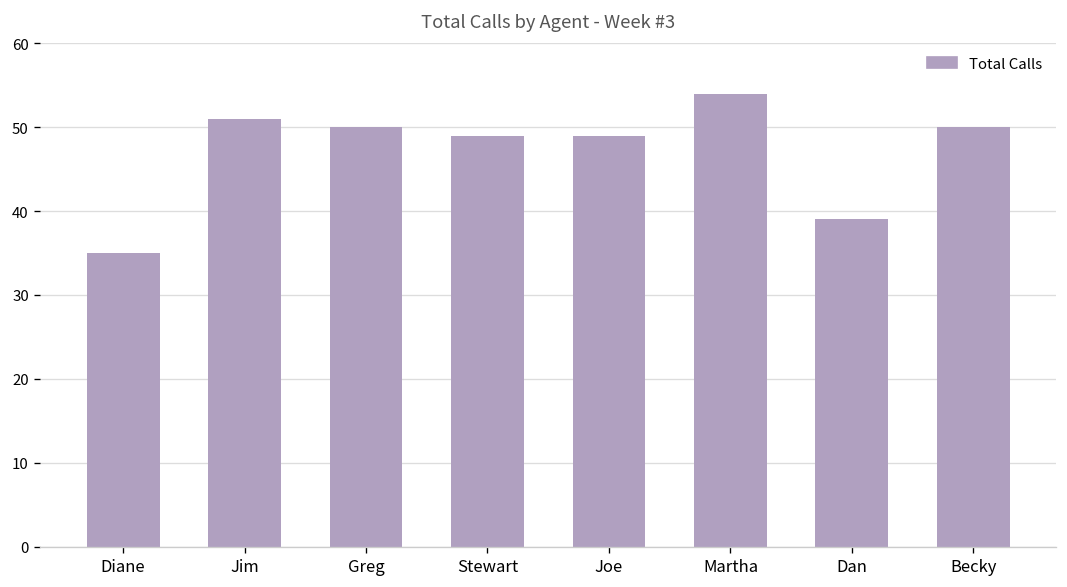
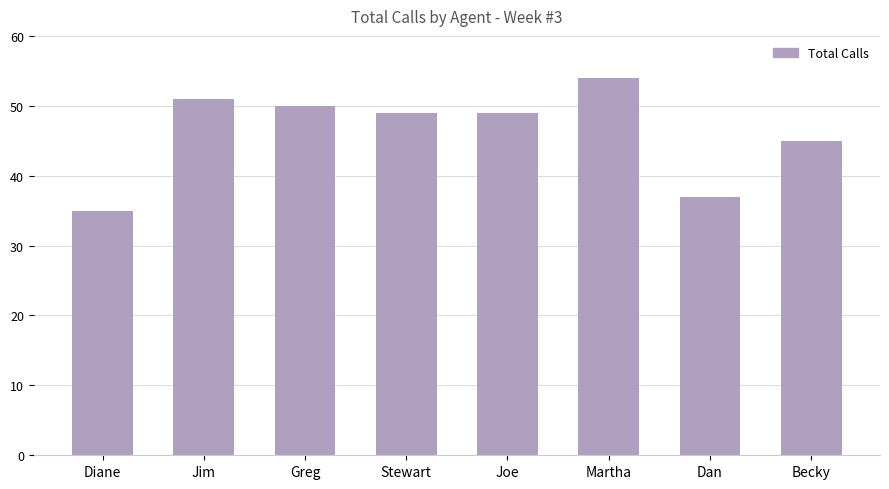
  {
    "Diane": 35,
    "Jim": 51,
    "Greg": 50,
    "Stewart": 49,
    "Joe": 49,
    "Martha": 54,
-   "Dan": 39,
-   "Becky": 50
+   "Dan": 37,
+   "Becky": 45
  }
